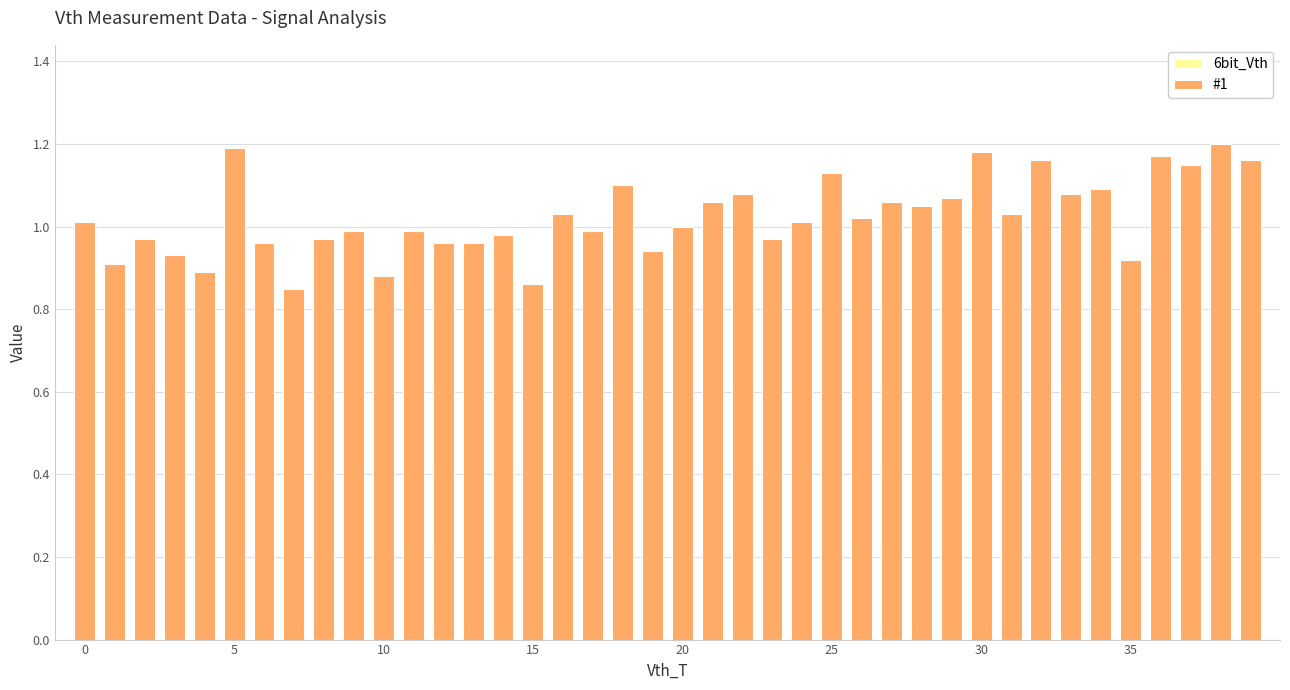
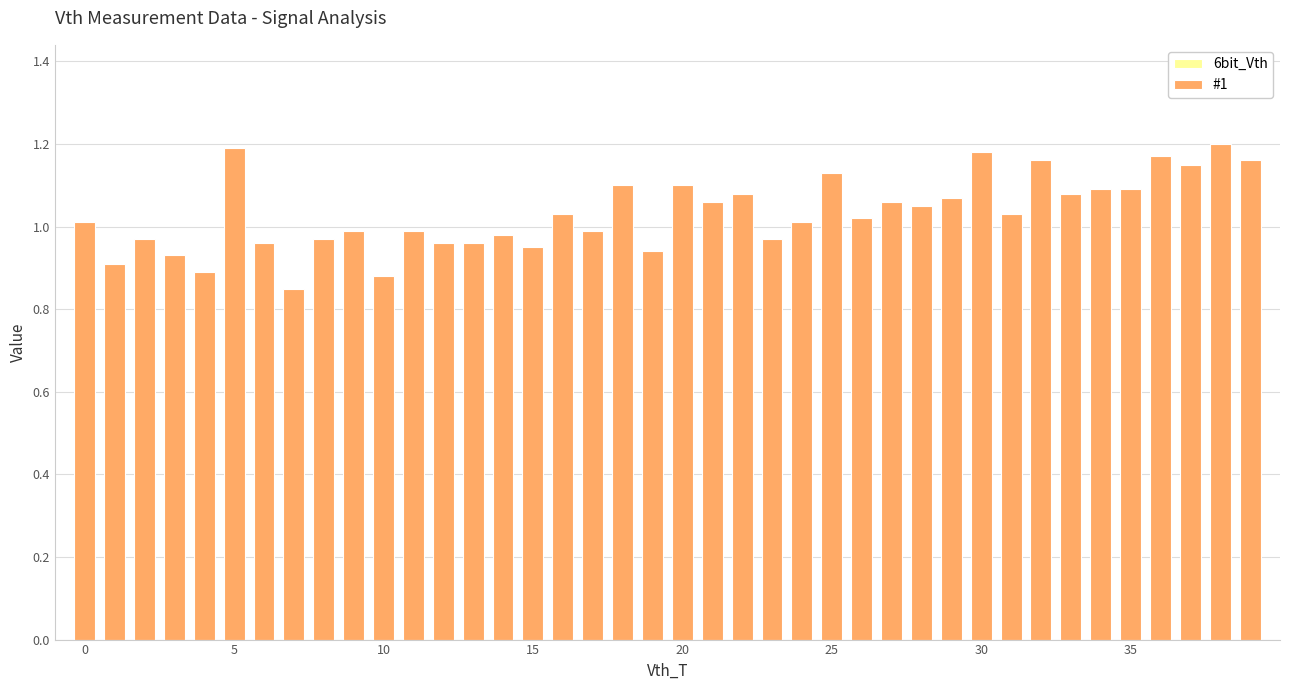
  {
    "6bit_Vth": {
      "0": 0.00,
      "5": 0.00,
      "10": 0.00,
      "15": 0.00,
      "20": 0.00,
      "25": 0.00,
      "30": 0.00,
      "35": 0.00
    },
    "#1": {
      "0": 1.01,
      "5": 1.19,
      "10": 0.88,
-     "15": 0.86,
-     "20": 1.0,
+     "15": 0.95,
+     "20": 1.1,
      "25": 1.13,
      "30": 1.18,
-     "35": 0.92
+     "35": 1.09
    }
  }
